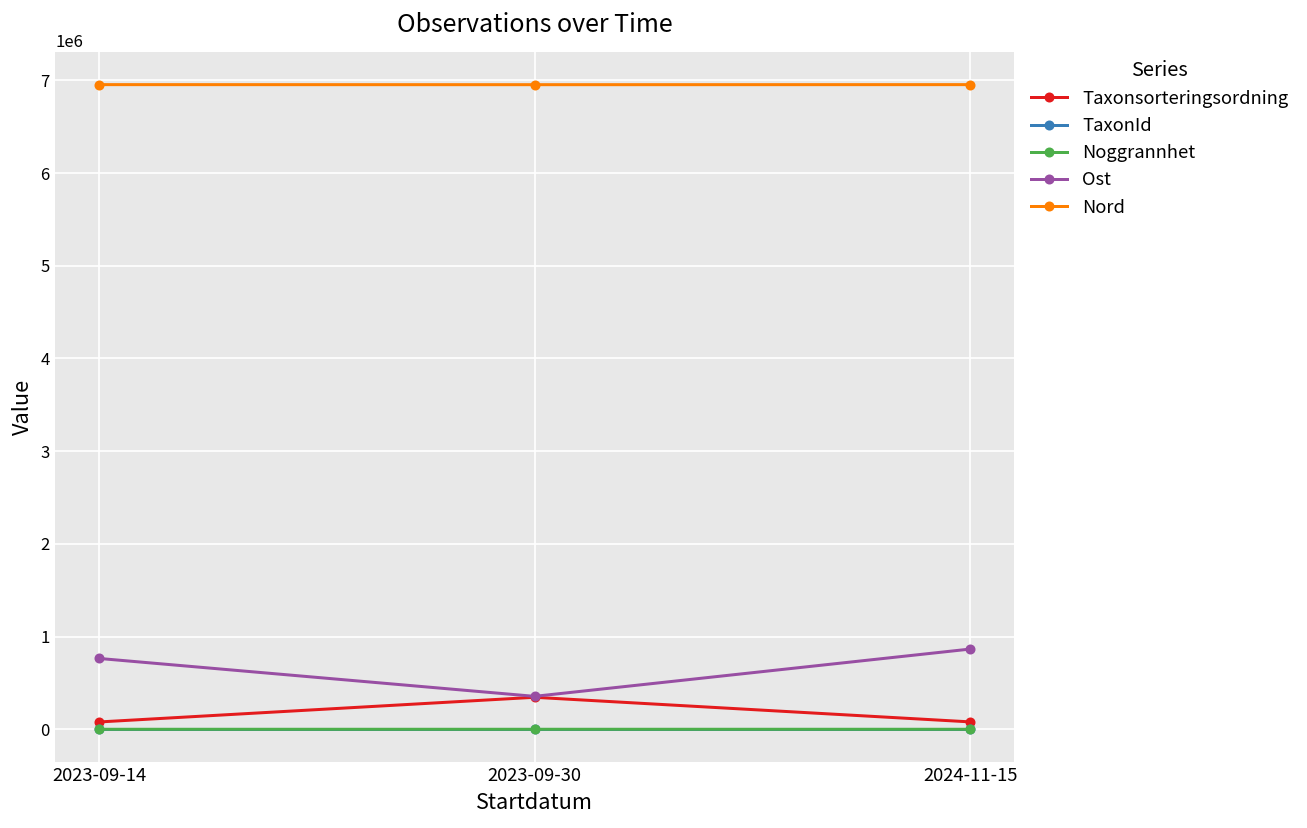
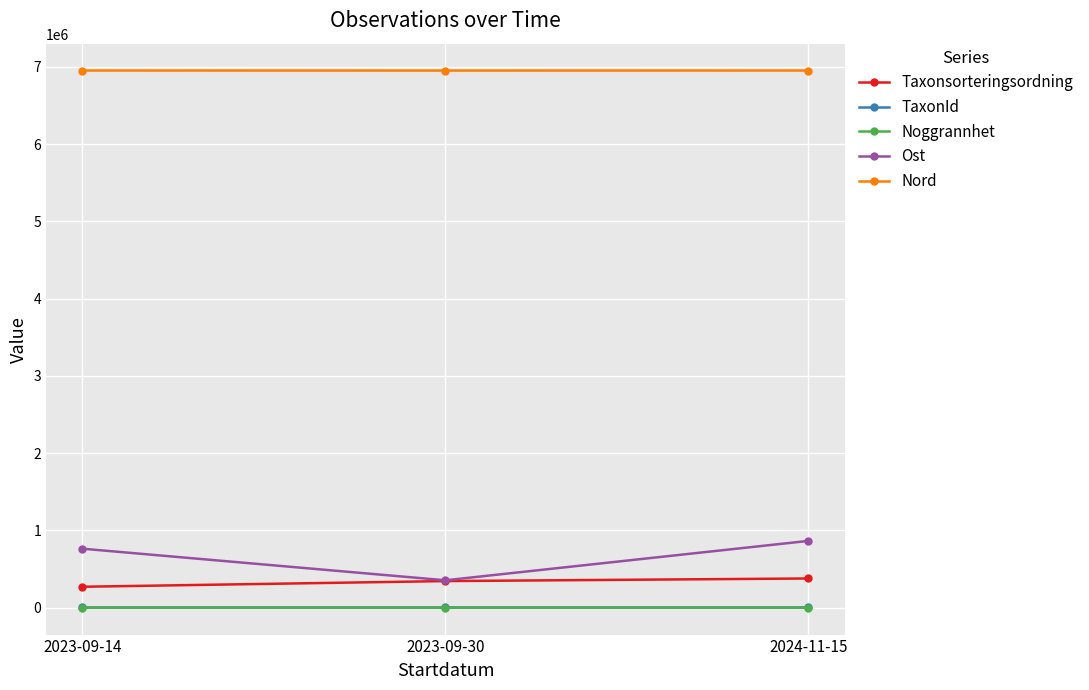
  {
    "Taxonsorteringsordning": {
-     "2023-09-14": 100000,
-     "2024-11-15": 100000
+     "2023-09-14": 300000,
+     "2024-11-15": 400000
    },
    "Ost": {
      "2023-09-14": 800000,
      "2024-11-15": 900000
    },
    "Nord": {
      "2023-09-14": 7000000,
      "2023-09-30": 7000000,
      "2024-11-15": 7000000
    }
  }
